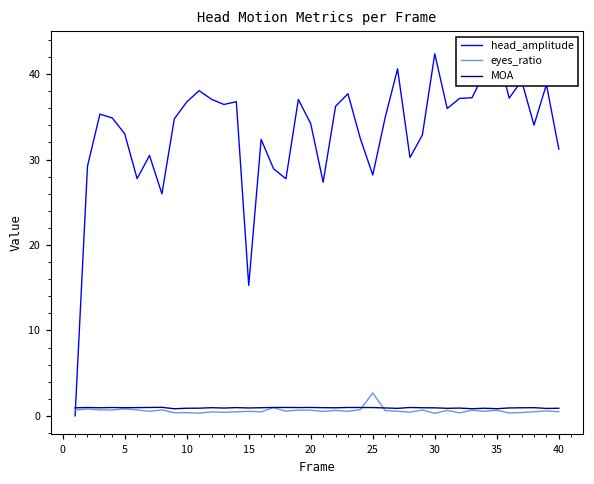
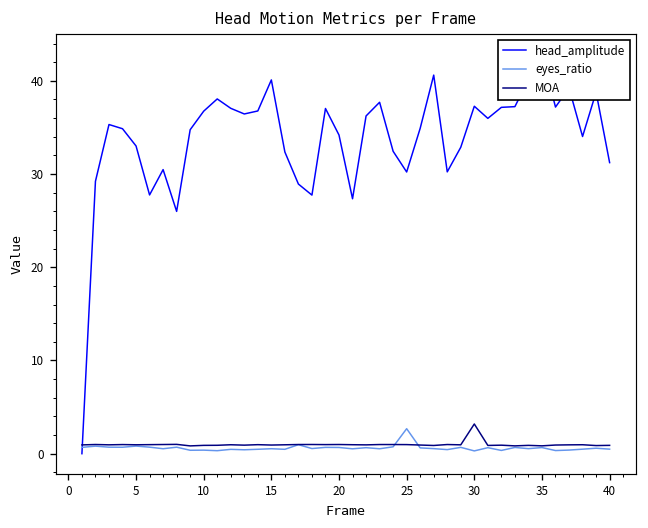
  {
    "head_amplitude": {
      "5": 33,
      "10": 37,
-     "15": 15,
+     "15": 40,
      "20": 34,
-     "25": 28,
-     "30": 42,
+     "25": 30,
+     "30": 37,
      "40": 31
    },
    "eyes_ratio": {
      "10": 0,
      "15": 1,
      "25": 3,
      "30": 0,
      "40": 0
    },
    "MOA": {
      "10": 1,
      "15": 1,
      "25": 1,
-     "30": 1,
+     "30": 3,
      "40": 1
    }
  }
